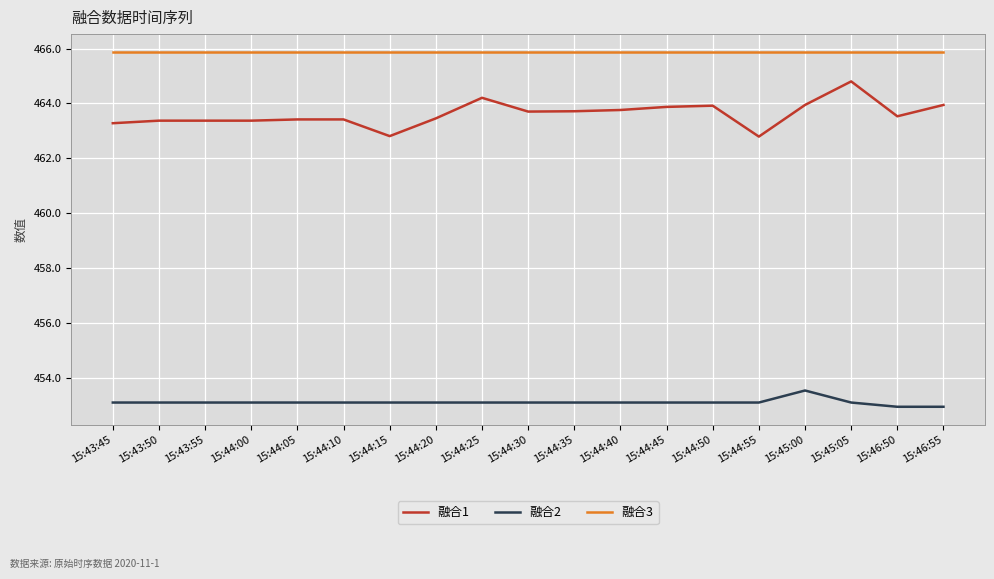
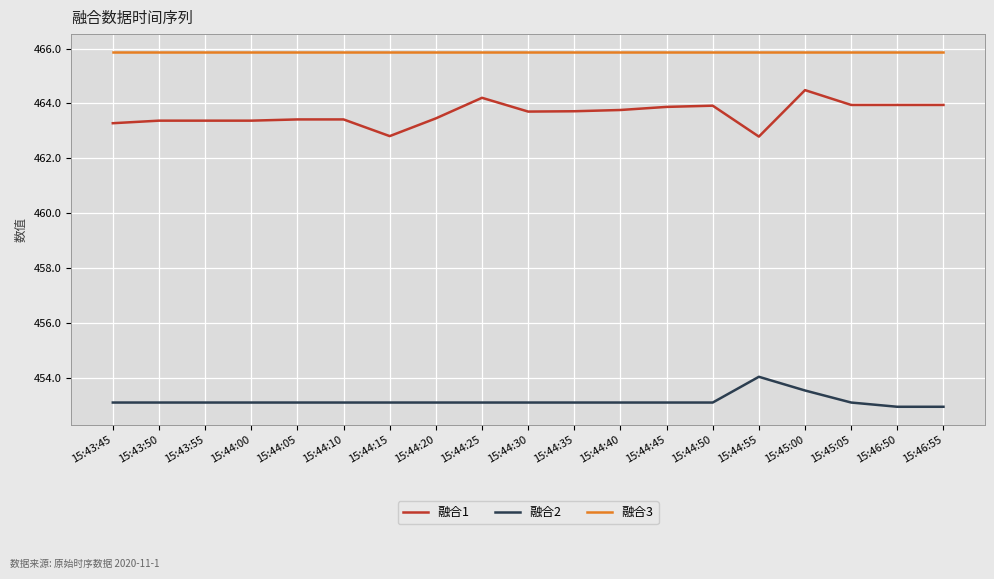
  {
    "融合1": {
      "15:43:45": 463.3,
      "15:43:50": 463.4,
      "15:43:55": 463.4,
      "15:44:00": 463.4,
      "15:44:05": 463.4,
      "15:44:10": 463.4,
      "15:44:15": 462.8,
      "15:44:20": 463.5,
      "15:44:25": 464.2,
      "15:44:30": 463.7,
      "15:44:35": 463.7,
      "15:44:40": 463.8,
      "15:44:45": 463.9,
      "15:44:50": 463.9,
      "15:44:55": 462.8,
-     "15:45:00": 463.9,
-     "15:45:05": 464.8,
-     "15:46:50": 463.5,
+     "15:45:00": 464.5,
+     "15:45:05": 463.9,
+     "15:46:50": 463.9,
      "15:46:55": 463.9
    },
    "融合2": {
      "15:43:45": 453.1,
      "15:43:50": 453.1,
      "15:43:55": 453.1,
      "15:44:00": 453.1,
      "15:44:05": 453.1,
      "15:44:10": 453.1,
      "15:44:15": 453.1,
      "15:44:20": 453.1,
      "15:44:25": 453.1,
      "15:44:30": 453.1,
      "15:44:35": 453.1,
      "15:44:40": 453.1,
      "15:44:45": 453.1,
      "15:44:50": 453.1,
-     "15:44:55": 453.1,
+     "15:44:55": 454.0,
      "15:45:00": 453.5,
      "15:45:05": 453.1,
      "15:46:50": 452.9,
      "15:46:55": 452.9
    },
    "融合3": {
      "15:43:45": 465.9,
      "15:43:50": 465.9,
      "15:43:55": 465.9,
      "15:44:00": 465.9,
      "15:44:05": 465.9,
      "15:44:10": 465.9,
      "15:44:15": 465.9,
      "15:44:20": 465.9,
      "15:44:25": 465.9,
      "15:44:30": 465.9,
      "15:44:35": 465.9,
      "15:44:40": 465.9,
      "15:44:45": 465.9,
      "15:44:50": 465.9,
      "15:44:55": 465.9,
      "15:45:00": 465.9,
      "15:45:05": 465.9,
      "15:46:50": 465.9,
      "15:46:55": 465.9
    }
  }
